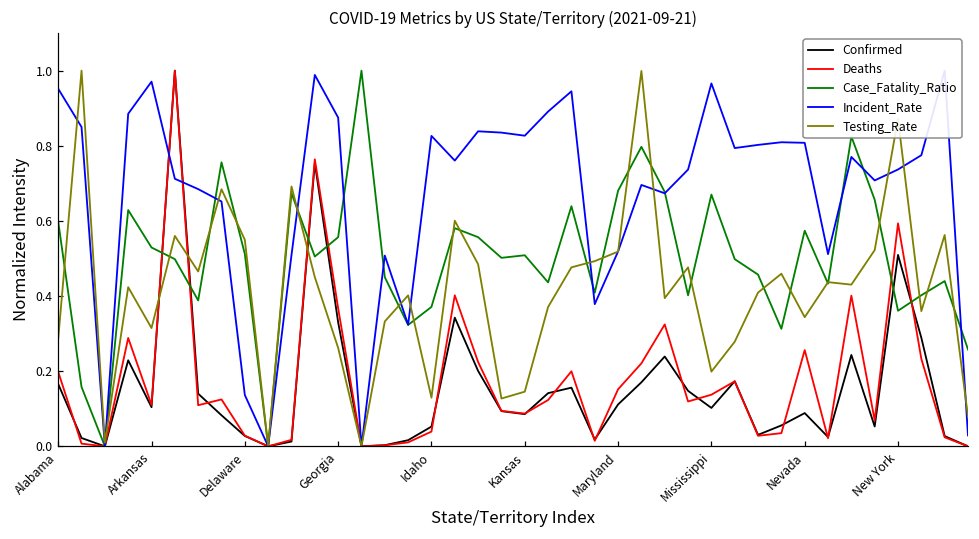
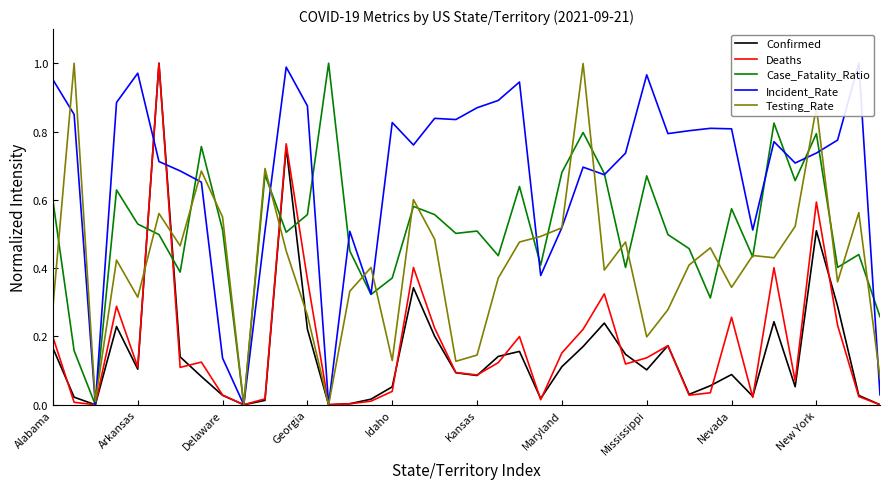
  {
    "Confirmed": {
      "Alabama": 0.17,
-     "Georgia": 0.33,
+     "Georgia": 0.22,
      "Idaho": 0.05,
      "Maryland": 0.11,
      "Mississippi": 0.10,
      "Nevada": 0.09,
      "New York": 0.51
    },
    "Deaths": {
      "Alabama": 0.20,
      "Georgia": 0.37,
      "Idaho": 0.04,
      "Maryland": 0.15,
      "Mississippi": 0.14,
      "Nevada": 0.26,
      "New York": 0.59
    },
    "Case_Fatality_Ratio": {
      "Alabama": 0.60,
      "Arkansas": 0.53,
      "Delaware": 0.51,
      "Georgia": 0.56,
      "Idaho": 0.37,
      "Kansas": 0.51,
      "Maryland": 0.68,
      "Mississippi": 0.67,
      "Nevada": 0.57,
-     "New York": 0.36
+     "New York": 0.79
    },
    "Incident_Rate": {
      "Alabama": 0.95,
      "Arkansas": 0.97,
      "Delaware": 0.14,
      "Georgia": 0.88,
      "Idaho": 0.83,
-     "Kansas": 0.83,
+     "Kansas": 0.87,
      "Mississippi": 0.97,
      "Nevada": 0.81,
      "New York": 0.74
    },
    "Testing_Rate": {
      "Alabama": 0.29,
      "Arkansas": 0.31,
      "Delaware": 0.55,
      "Georgia": 0.26,
      "Idaho": 0.13,
      "Kansas": 0.15,
      "Mississippi": 0.20,
      "Nevada": 0.34
    }
  }
